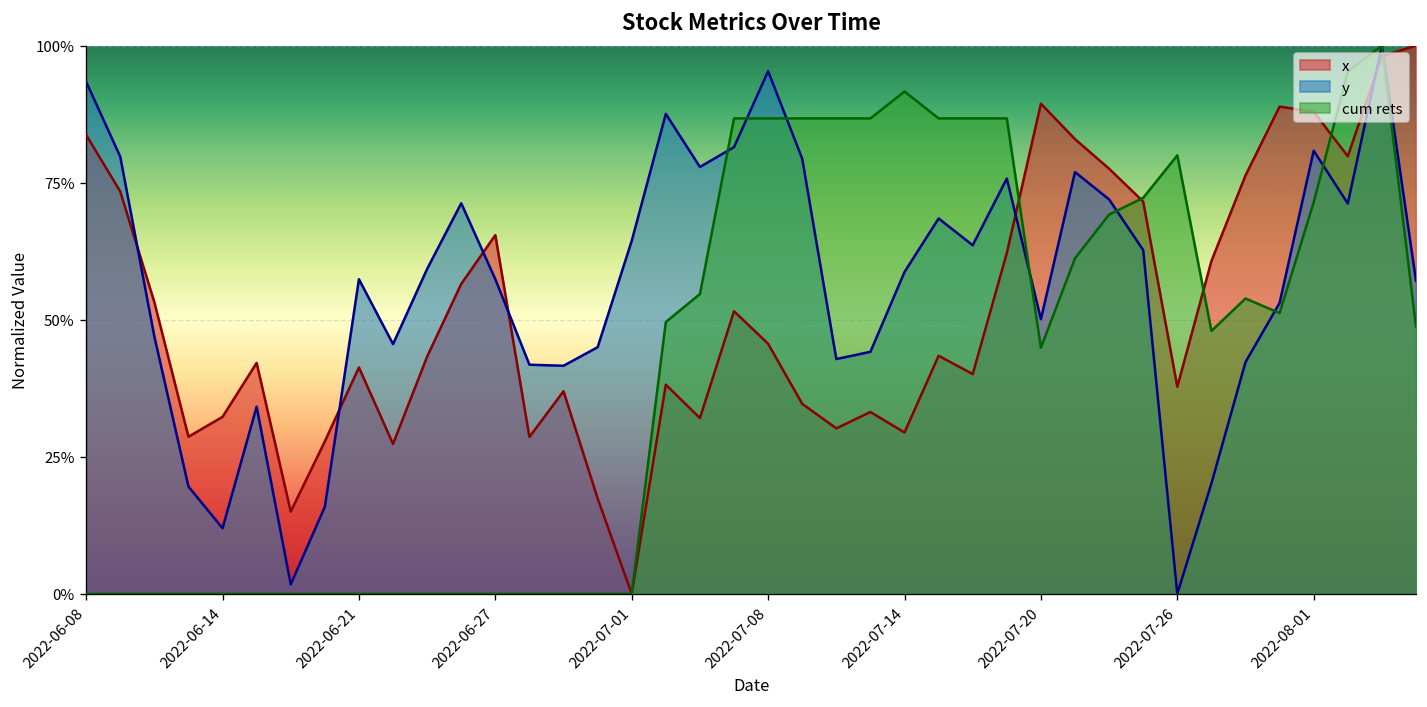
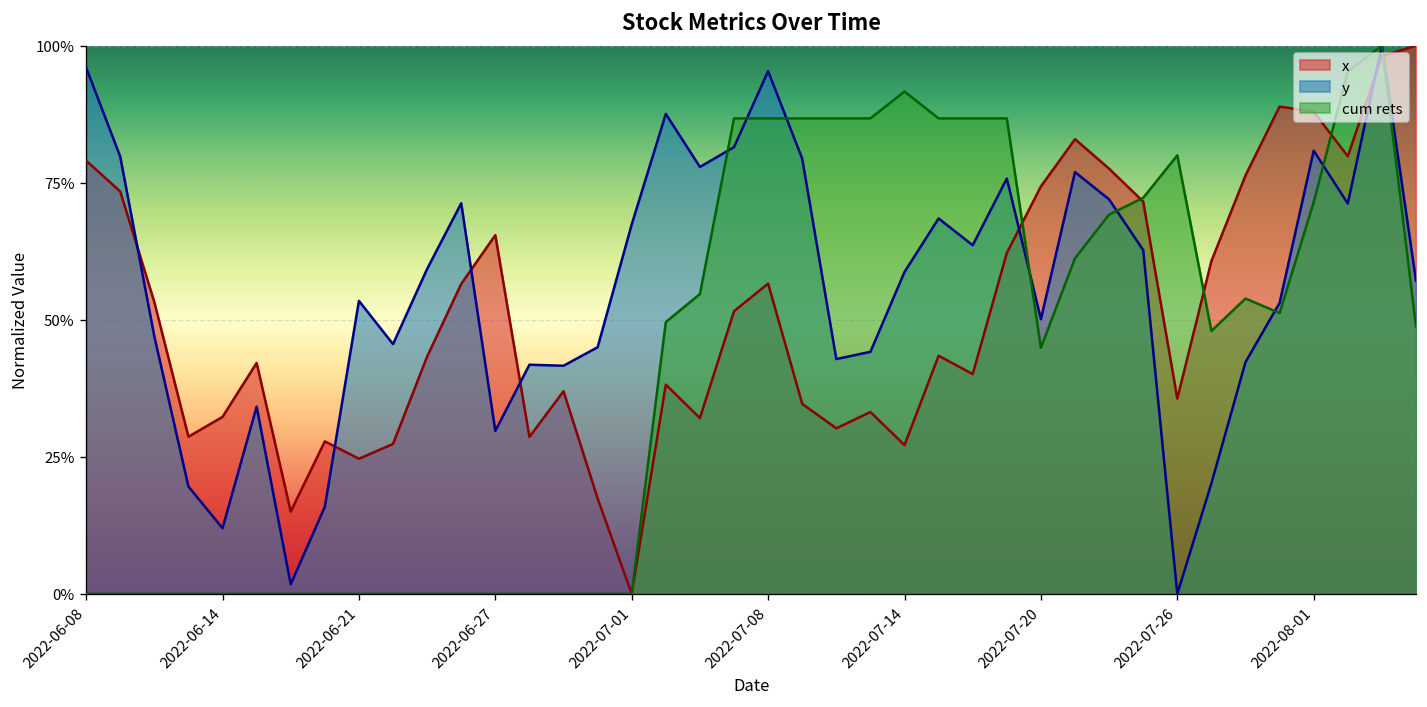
  {
    "x": {
-     "2022-06-08": "84%",
+     "2022-06-08": "79%",
      "2022-06-14": "32%",
-     "2022-06-21": "41%",
+     "2022-06-21": "25%",
      "2022-06-27": "65%",
-     "2022-07-08": "46%",
-     "2022-07-14": "29%",
-     "2022-07-20": "89%",
-     "2022-07-26": "38%"
+     "2022-07-08": "57%",
+     "2022-07-14": "27%",
+     "2022-07-20": "74%",
+     "2022-07-26": "36%"
    },
    "y": {
-     "2022-06-08": "93%",
+     "2022-06-08": "96%",
      "2022-06-14": "12%",
-     "2022-06-21": "57%",
-     "2022-06-27": "57%",
-     "2022-07-01": "64%",
+     "2022-06-21": "53%",
+     "2022-06-27": "30%",
+     "2022-07-01": "67%",
      "2022-07-08": "95%",
      "2022-07-14": "59%",
      "2022-07-20": "50%",
      "2022-07-26": "0%",
      "2022-08-01": "81%"
    },
    "cum rets": {
      "2022-06-08": "0%",
      "2022-06-14": "0%",
      "2022-06-21": "0%",
      "2022-06-27": "0%",
      "2022-07-08": "87%",
      "2022-07-14": "92%",
      "2022-07-20": "45%",
      "2022-07-26": "80%",
      "2022-08-01": "71%"
    }
  }
